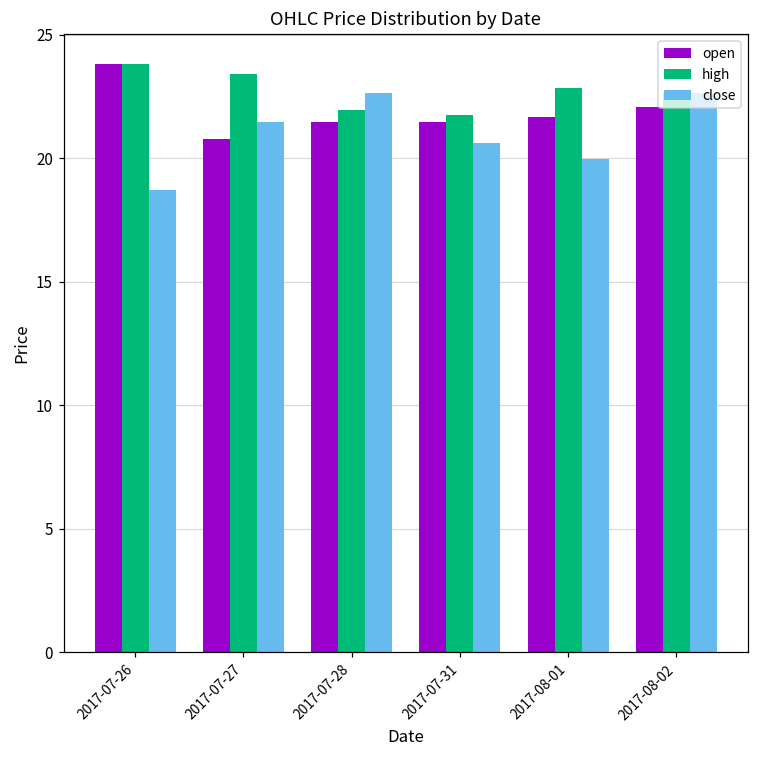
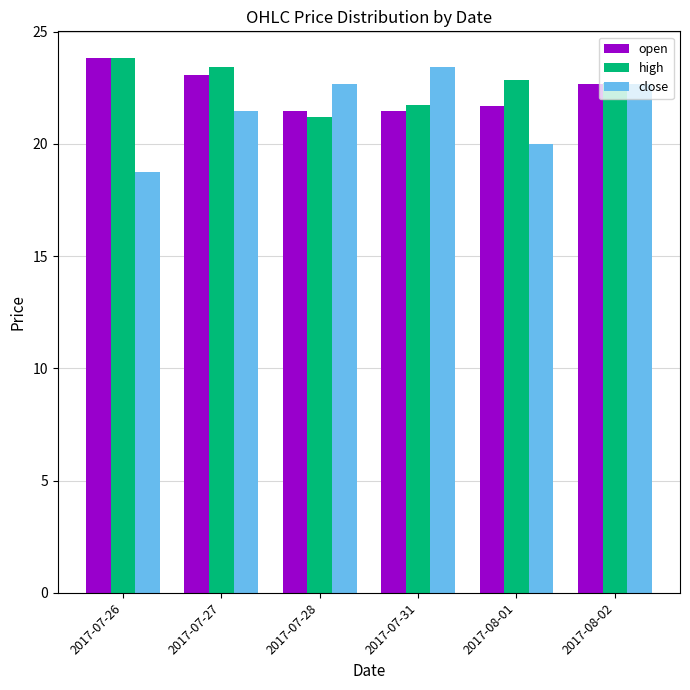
  {
    "open": {
      "2017-07-26": 23.8,
-     "2017-07-27": 20.8,
+     "2017-07-27": 23.1,
      "2017-07-28": 21.5,
      "2017-07-31": 21.5,
      "2017-08-01": 21.7,
-     "2017-08-02": 22.1
+     "2017-08-02": 22.7
    },
    "high": {
      "2017-07-26": 23.8,
      "2017-07-27": 23.4,
-     "2017-07-28": 21.9,
+     "2017-07-28": 21.2,
      "2017-07-31": 21.7,
      "2017-08-01": 22.8
    },
    "close": {
      "2017-07-26": 18.7,
      "2017-07-27": 21.5,
      "2017-07-28": 22.7,
-     "2017-07-31": 20.6,
+     "2017-07-31": 23.4,
      "2017-08-01": 20.0
    }
  }
